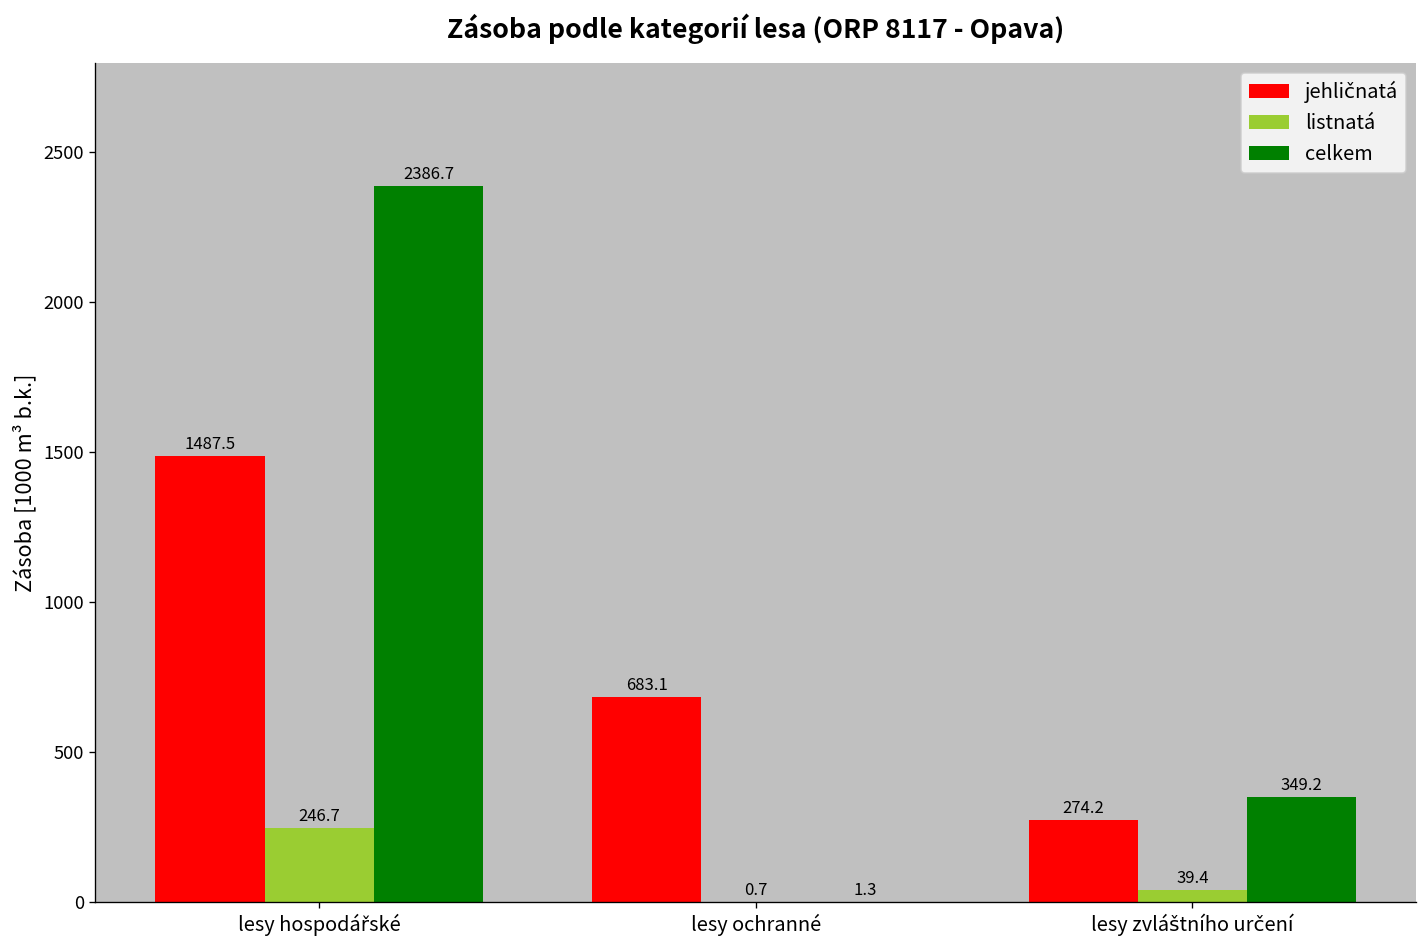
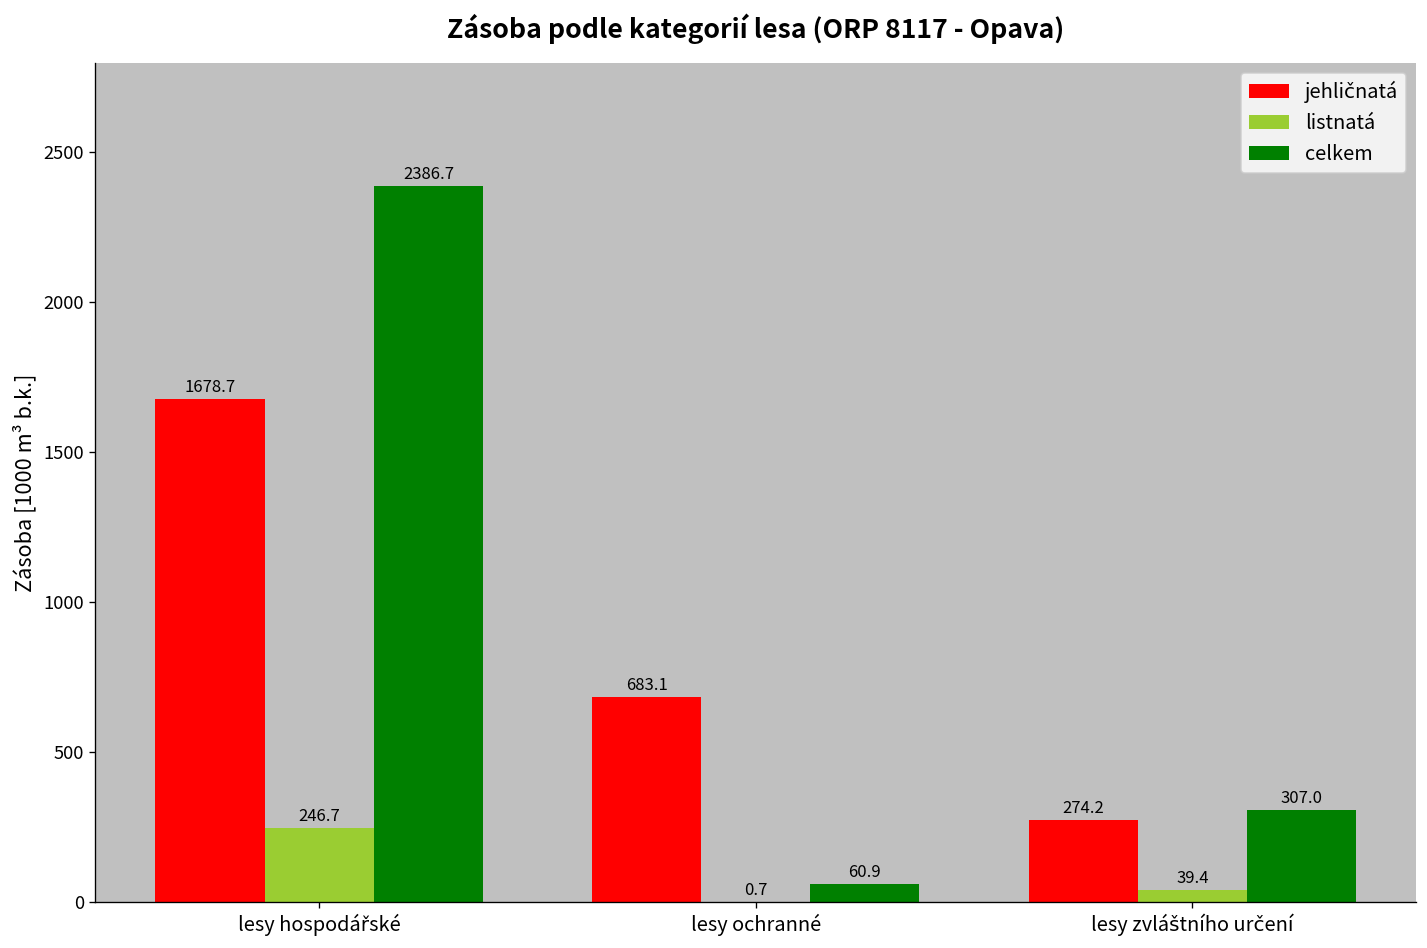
  {
    "jehličnatá": {
-     "lesy hospodářské": 1487.5,
+     "lesy hospodářské": 1678.7,
      "lesy ochranné": 683.1,
      "lesy zvláštního určení": 274.2
    },
    "listnatá": {
      "lesy hospodářské": 246.7,
      "lesy ochranné": 0.7,
      "lesy zvláštního určení": 39.4
    },
    "celkem": {
      "lesy hospodářské": 2386.7,
-     "lesy ochranné": 1.3,
-     "lesy zvláštního určení": 349.2
+     "lesy ochranné": 60.9,
+     "lesy zvláštního určení": 307.0
    }
  }
